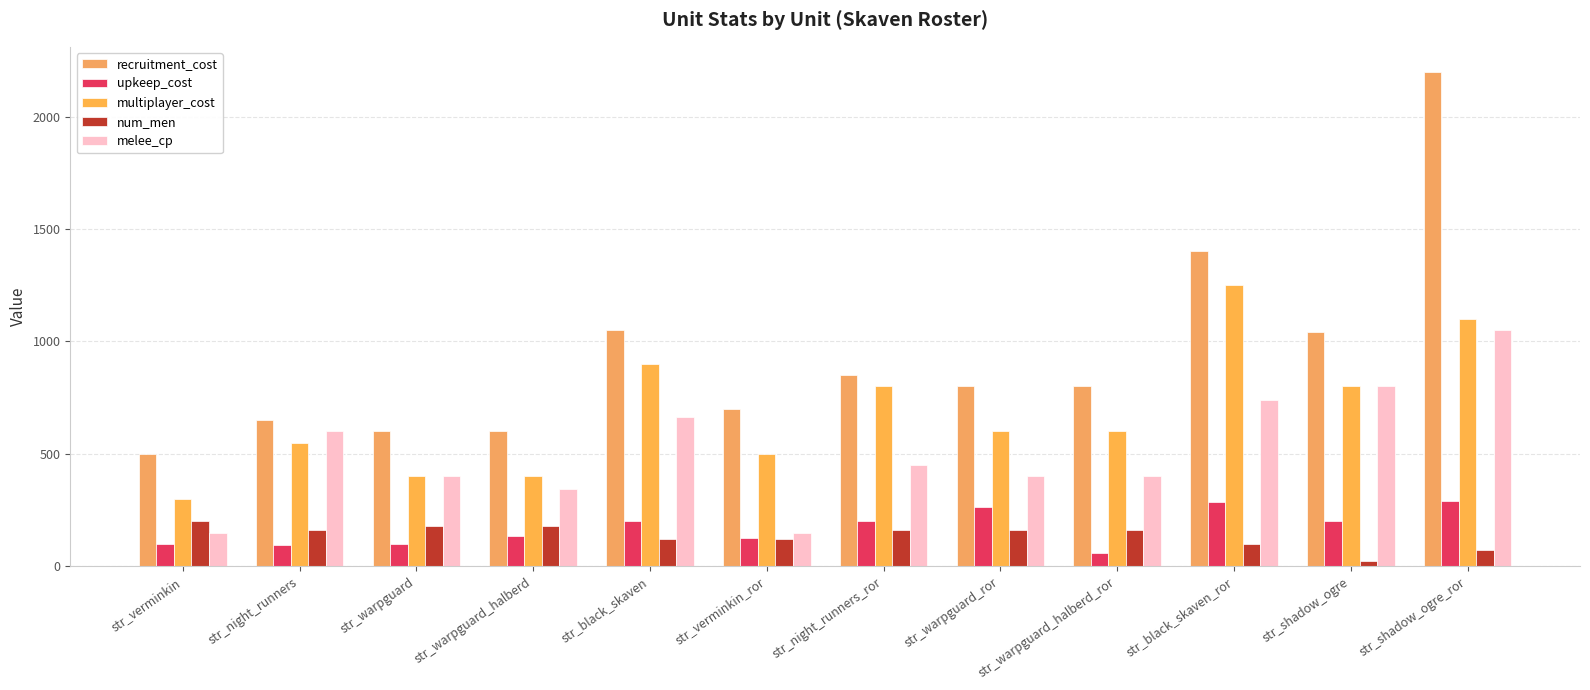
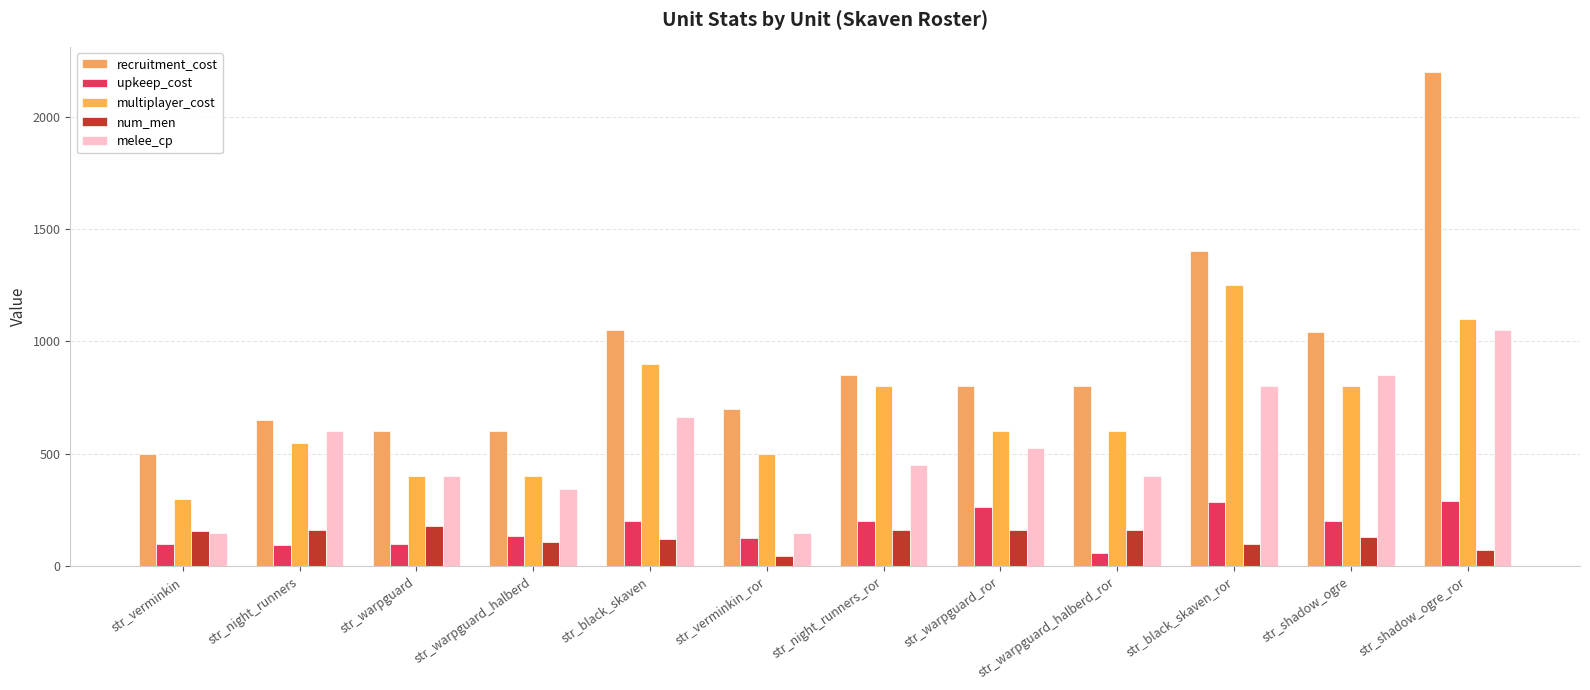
  {
    "upkeep_cost": {
      "str_verminkin": 100,
      "str_night_runners": 100,
      "str_warpguard": 100,
      "str_warpguard_halberd": 140,
      "str_black_skaven": 200,
      "str_verminkin_ror": 130,
      "str_night_runners_ror": 200,
      "str_warpguard_ror": 270,
      "str_warpguard_halberd_ror": 60,
      "str_black_skaven_ror": 290,
      "str_shadow_ogre": 200,
      "str_shadow_ogre_ror": 290
    },
    "num_men": {
-     "str_verminkin": 200,
+     "str_verminkin": 160,
      "str_night_runners": 160,
      "str_warpguard": 180,
-     "str_warpguard_halberd": 180,
+     "str_warpguard_halberd": 110,
      "str_black_skaven": 120,
-     "str_verminkin_ror": 120,
+     "str_verminkin_ror": 50,
      "str_night_runners_ror": 160,
      "str_warpguard_ror": 160,
      "str_warpguard_halberd_ror": 160,
      "str_black_skaven_ror": 100,
-     "str_shadow_ogre": 20,
+     "str_shadow_ogre": 130,
      "str_shadow_ogre_ror": 70
    },
    "melee_cp": {
      "str_verminkin": 150,
      "str_night_runners": 600,
      "str_warpguard": 400,
      "str_warpguard_halberd": 340,
      "str_black_skaven": 660,
      "str_verminkin_ror": 150,
      "str_night_runners_ror": 450,
-     "str_warpguard_ror": 400,
+     "str_warpguard_ror": 530,
      "str_warpguard_halberd_ror": 400,
-     "str_black_skaven_ror": 740,
-     "str_shadow_ogre": 800,
+     "str_black_skaven_ror": 800,
+     "str_shadow_ogre": 850,
      "str_shadow_ogre_ror": 1050
    }
  }
